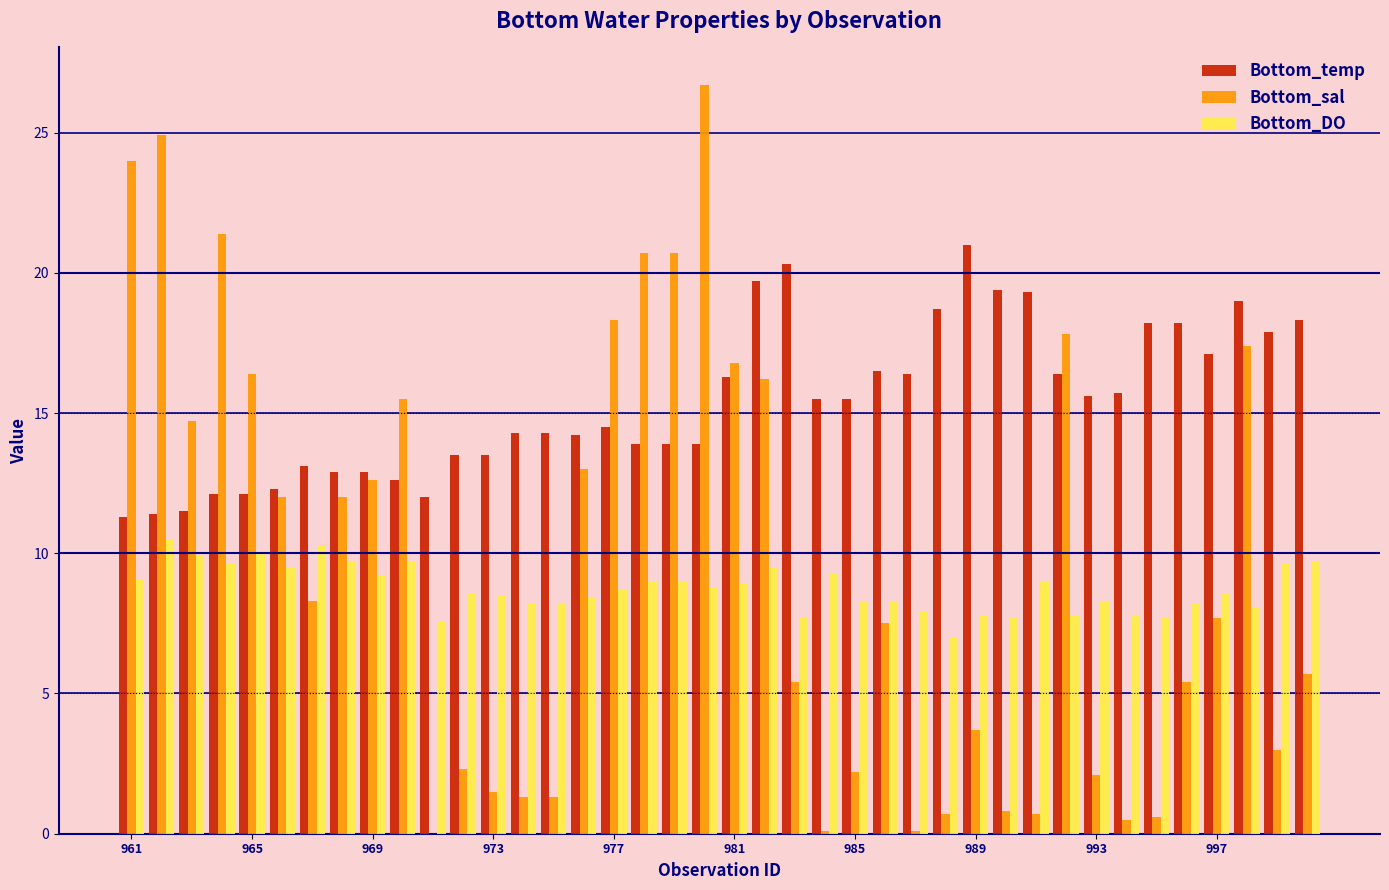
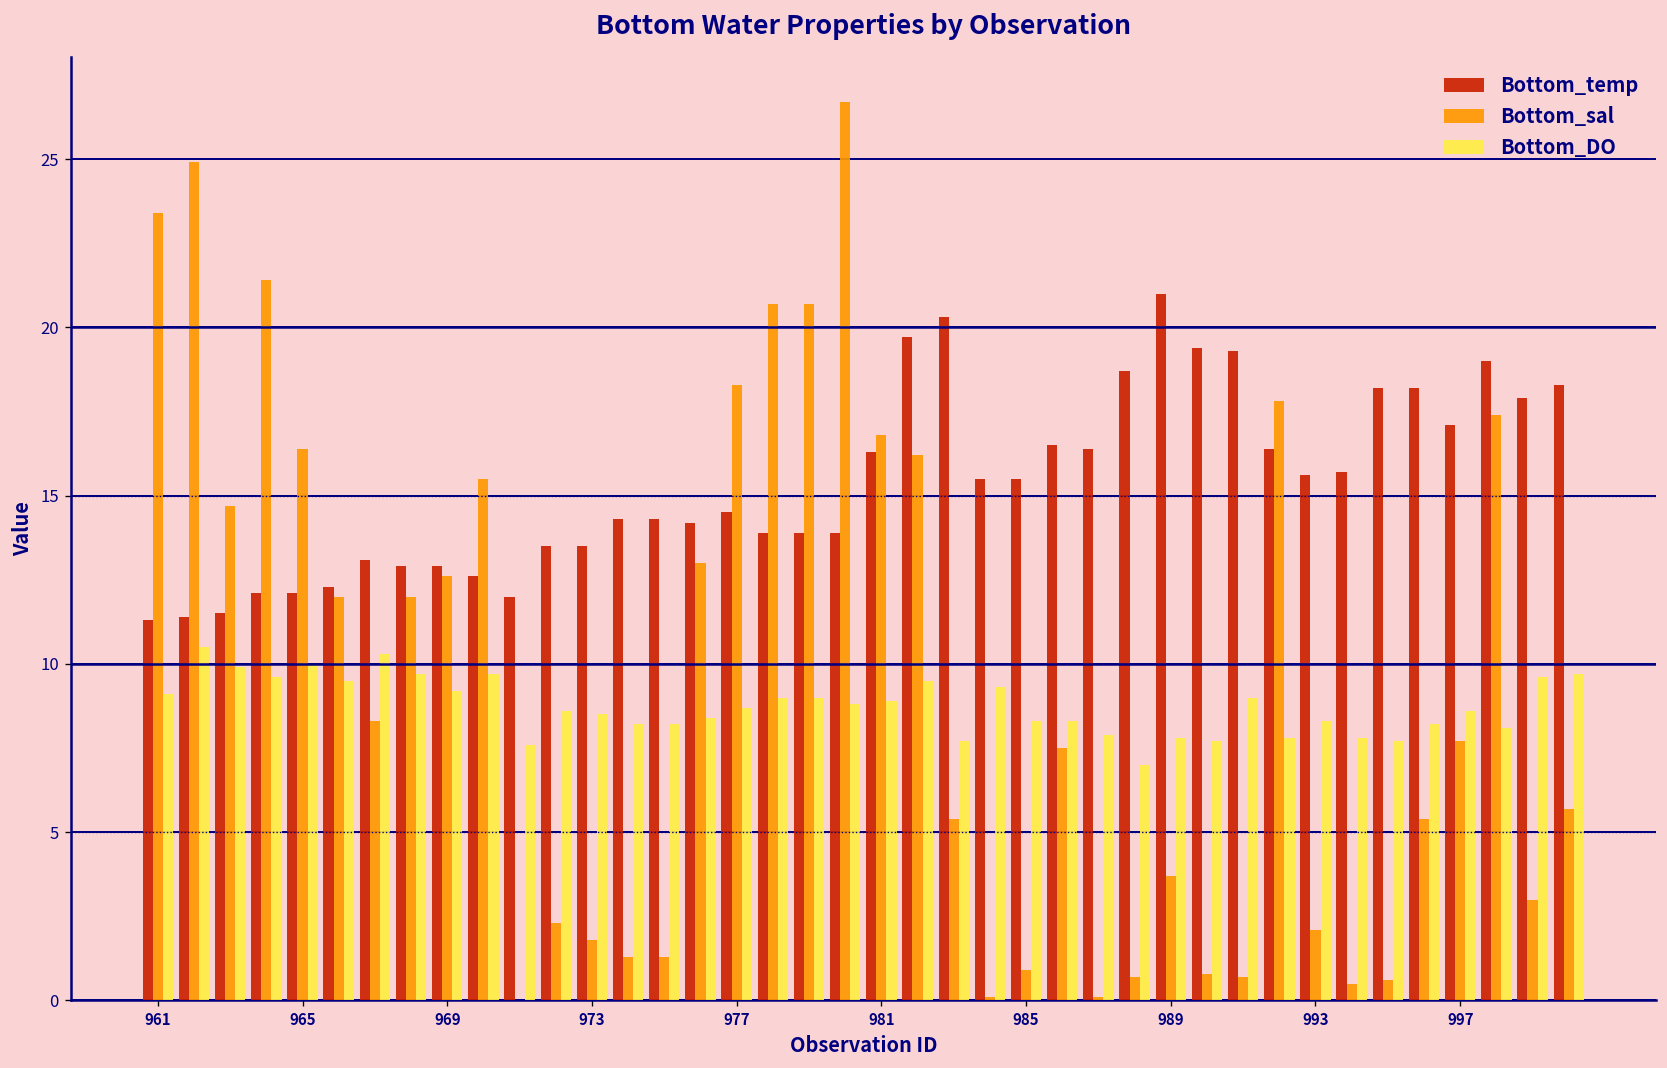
  {
    "Bottom_sal": {
-     "961": 24.0,
+     "961": 23.4,
      "965": 16.4,
      "969": 12.6,
-     "973": 1.5,
+     "973": 1.8,
      "977": 18.3,
      "981": 16.8,
-     "985": 2.2,
+     "985": 0.9,
      "989": 3.7,
      "993": 2.1,
      "997": 7.7
    }
  }
